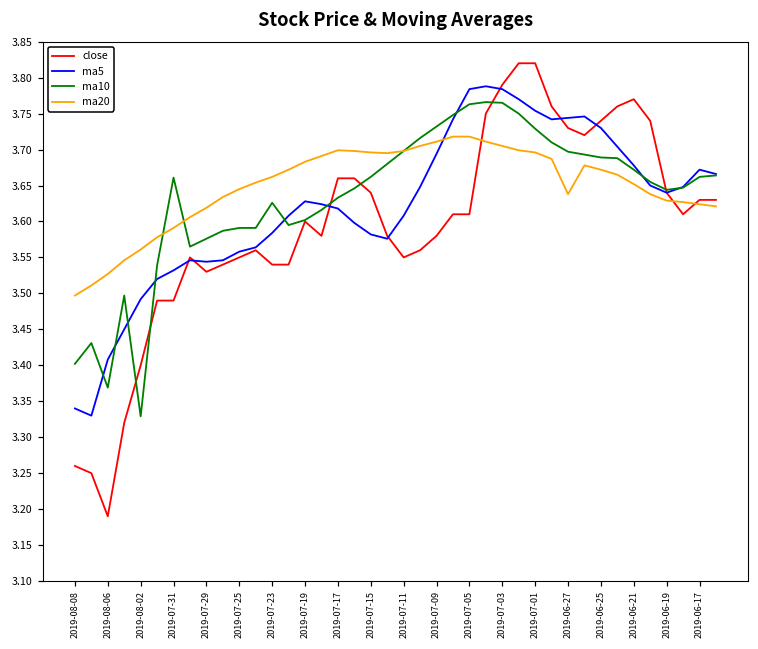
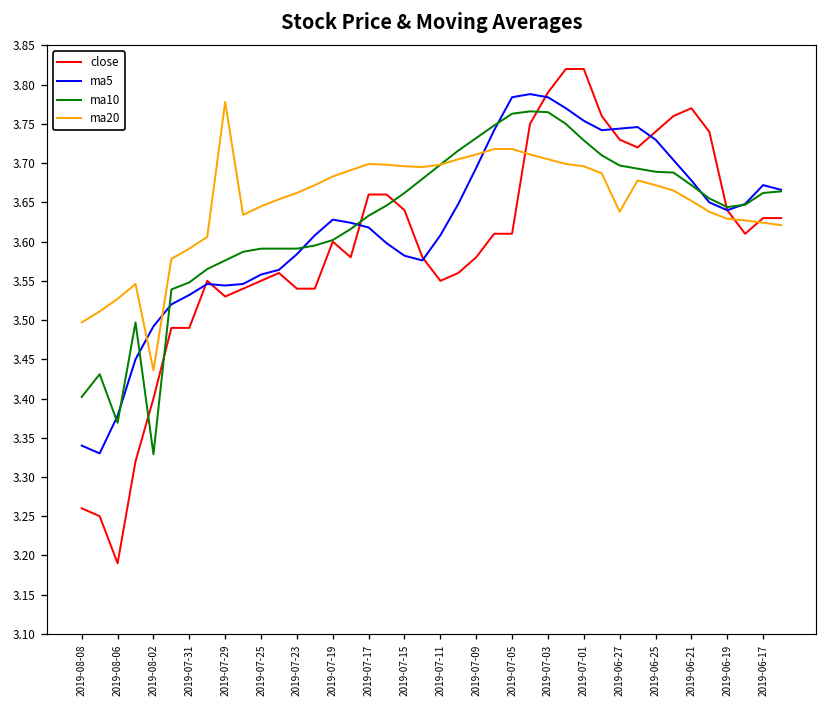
  {
    "close": {
      "2019-08-08": 3.26,
      "2019-08-06": 3.19,
      "2019-08-02": 3.40,
      "2019-07-31": 3.49,
      "2019-07-29": 3.53,
      "2019-07-25": 3.55,
      "2019-07-23": 3.54,
      "2019-07-17": 3.66,
      "2019-07-15": 3.64,
      "2019-07-11": 3.55,
      "2019-07-09": 3.58,
      "2019-07-05": 3.61,
      "2019-07-03": 3.79,
      "2019-07-01": 3.82,
      "2019-06-27": 3.73,
      "2019-06-25": 3.74,
      "2019-06-21": 3.77,
      "2019-06-17": 3.63
    },
    "ma5": {
      "2019-08-08": 3.34,
-     "2019-08-06": 3.41,
+     "2019-08-06": 3.38,
      "2019-08-02": 3.49,
      "2019-07-31": 3.53,
      "2019-07-29": 3.54,
      "2019-07-25": 3.56,
      "2019-07-23": 3.58,
      "2019-07-19": 3.63,
      "2019-07-17": 3.62,
      "2019-07-15": 3.58,
      "2019-07-11": 3.61,
      "2019-07-09": 3.69,
      "2019-07-05": 3.78,
      "2019-07-03": 3.78,
      "2019-07-01": 3.75,
      "2019-06-27": 3.74,
      "2019-06-25": 3.73,
      "2019-06-21": 3.68,
      "2019-06-17": 3.67
    },
    "ma10": {
      "2019-08-08": 3.40,
      "2019-08-06": 3.37,
      "2019-08-02": 3.33,
-     "2019-07-31": 3.66,
+     "2019-07-31": 3.55,
      "2019-07-29": 3.58,
      "2019-07-25": 3.59,
-     "2019-07-23": 3.63,
+     "2019-07-23": 3.59,
      "2019-07-17": 3.63,
      "2019-07-15": 3.66,
      "2019-07-09": 3.73,
      "2019-07-05": 3.76,
      "2019-07-03": 3.77,
      "2019-07-01": 3.73,
      "2019-06-27": 3.70,
      "2019-06-25": 3.69,
      "2019-06-21": 3.67,
      "2019-06-19": 3.64,
      "2019-06-17": 3.66
    },
    "ma20": {
      "2019-08-08": 3.50,
      "2019-08-06": 3.53,
-     "2019-08-02": 3.56,
+     "2019-08-02": 3.44,
      "2019-07-31": 3.59,
-     "2019-07-29": 3.62,
+     "2019-07-29": 3.78,
      "2019-07-25": 3.65,
      "2019-07-23": 3.66,
      "2019-07-19": 3.68,
      "2019-07-17": 3.70,
      "2019-07-15": 3.70,
      "2019-07-09": 3.71,
      "2019-07-05": 3.72,
      "2019-07-03": 3.71,
      "2019-07-01": 3.70,
      "2019-06-27": 3.64,
      "2019-06-25": 3.67,
      "2019-06-21": 3.65,
      "2019-06-19": 3.63,
      "2019-06-17": 3.62
    }
  }
